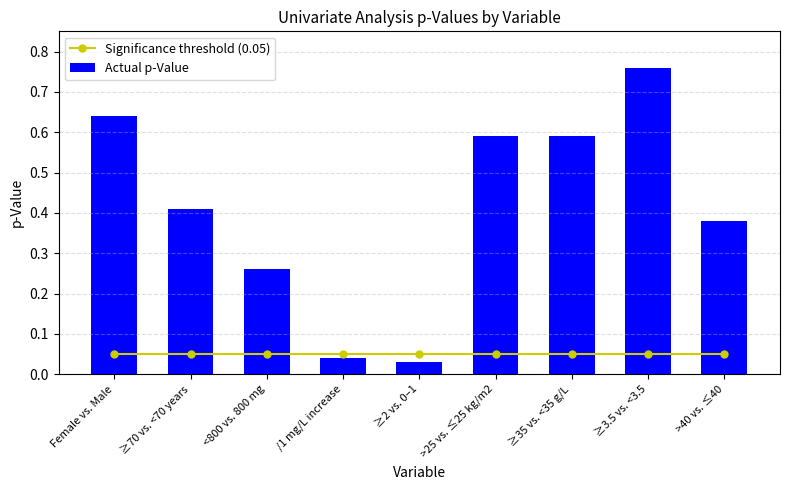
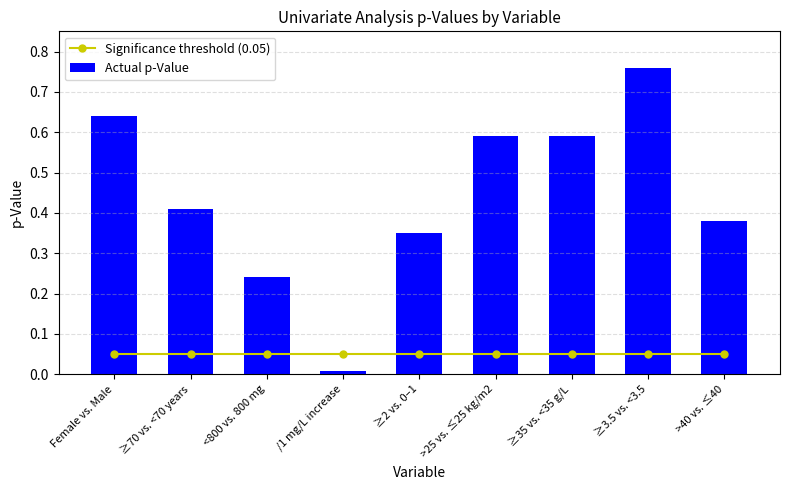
  {
    "Significance threshold (0.05)": {
      "Female vs. Male": 0.05,
      "≥70 vs. <70 years": 0.05,
      "<800 vs. 800 mg": 0.05,
      "/1 mg/L increase": 0.05,
      "≥2 vs. 0–1": 0.05,
      ">25 vs. ≤25 kg/m2": 0.05,
      "≥35 vs. <35 g/L": 0.05,
      "≥3.5 vs. <3.5": 0.05,
      ">40 vs. ≤40": 0.05
    },
    "Actual p-Value": {
      "Female vs. Male": 0.64,
      "≥70 vs. <70 years": 0.41,
-     "<800 vs. 800 mg": 0.26,
-     "/1 mg/L increase": 0.04,
-     "≥2 vs. 0–1": 0.03,
+     "<800 vs. 800 mg": 0.24,
+     "/1 mg/L increase": 0.01,
+     "≥2 vs. 0–1": 0.35,
      ">25 vs. ≤25 kg/m2": 0.59,
      "≥35 vs. <35 g/L": 0.59,
      "≥3.5 vs. <3.5": 0.76,
      ">40 vs. ≤40": 0.38
    }
  }
